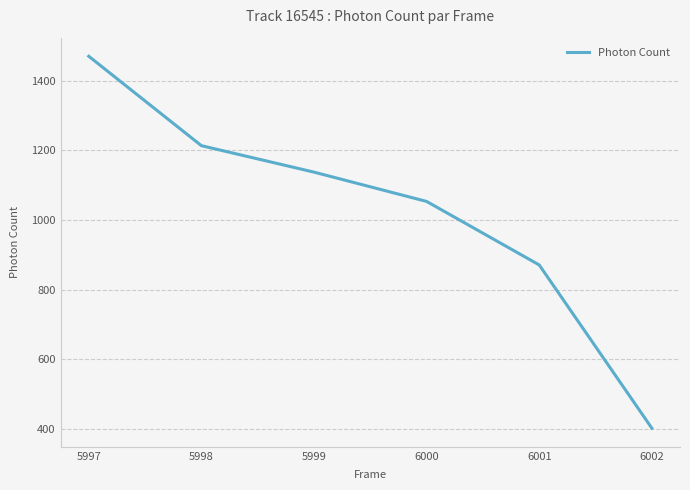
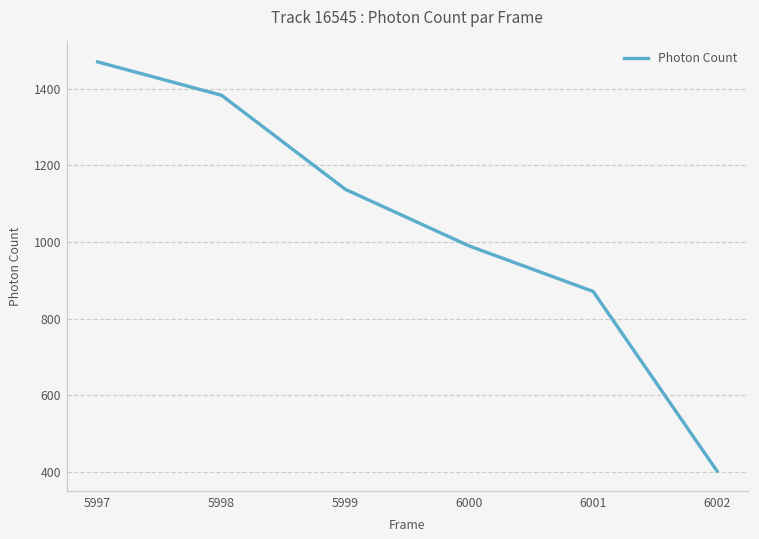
  {
    "5997": 1470,
-   "5998": 1210,
+   "5998": 1380,
    "5999": 1140,
-   "6000": 1050,
+   "6000": 990,
    "6001": 870,
    "6002": 400
  }
